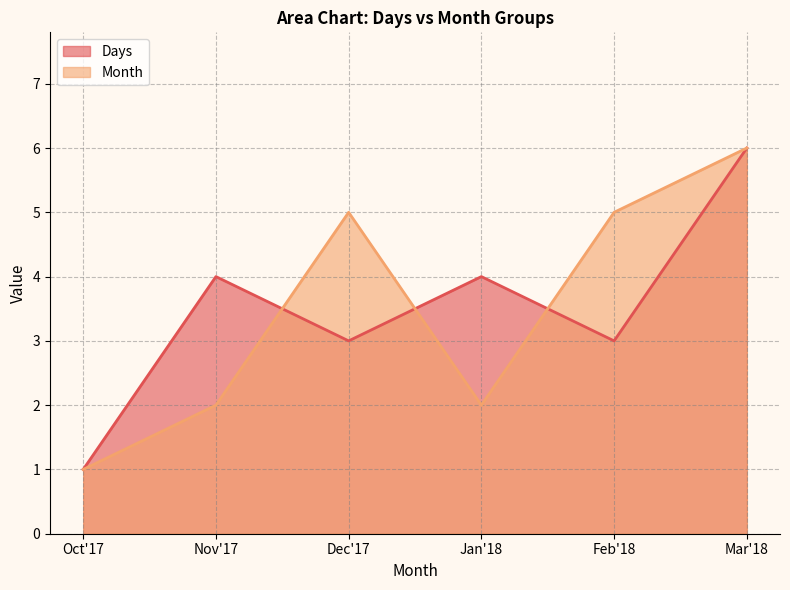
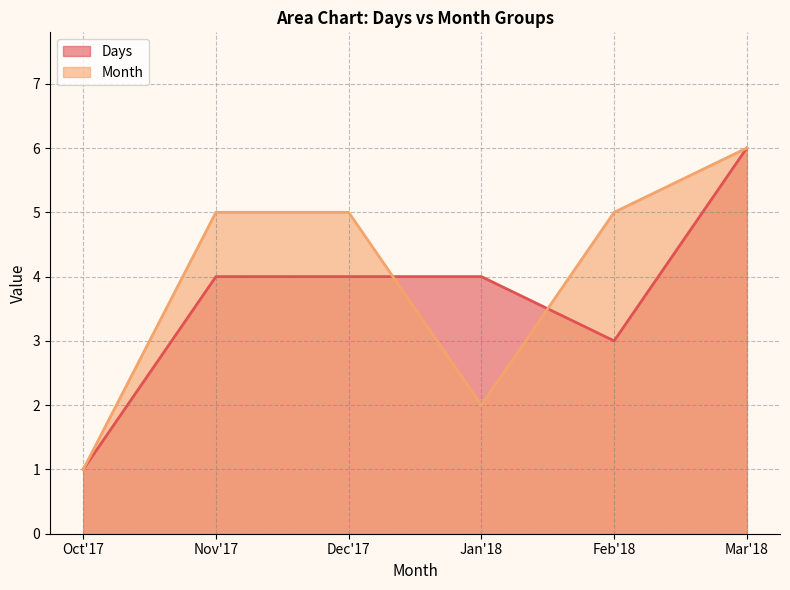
  {
    "Days": {
      "Nov'17": 4,
-     "Dec'17": 3,
+     "Dec'17": 4,
      "Jan'18": 4,
      "Feb'18": 3
    },
    "Month": {
-     "Nov'17": 2,
+     "Nov'17": 5,
      "Dec'17": 5,
      "Jan'18": 2,
      "Feb'18": 5
    }
  }
